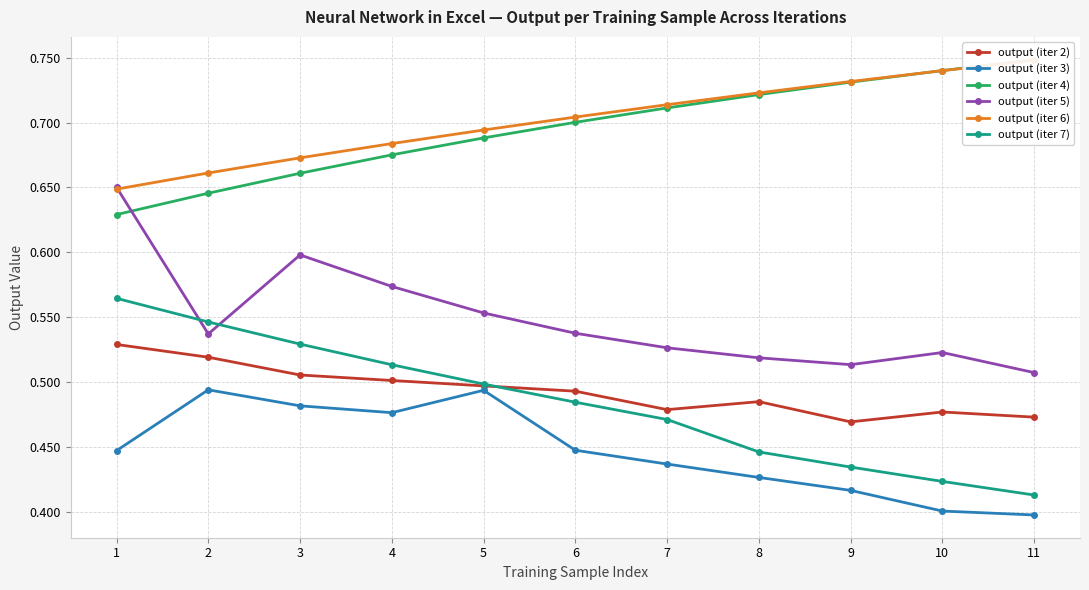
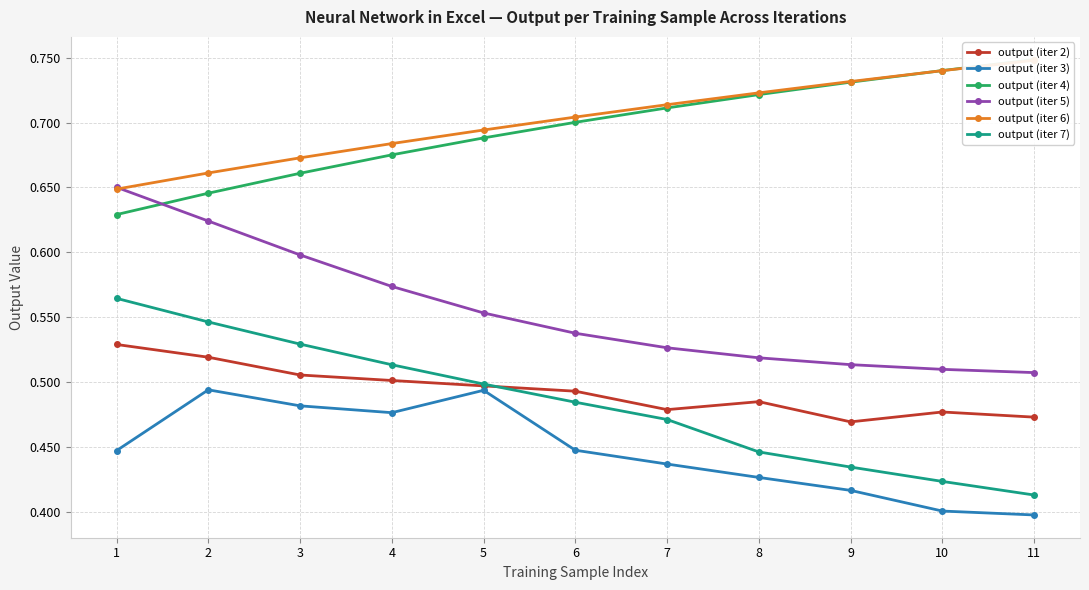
  {
    "output (iter 2)": {
      "1": 0.529,
      "2": 0.519,
      "3": 0.505,
      "4": 0.501,
      "6": 0.493,
      "7": 0.479,
      "8": 0.485,
      "9": 0.469,
      "10": 0.477,
      "11": 0.473
    },
    "output (iter 3)": {
      "1": 0.447,
      "2": 0.494,
      "3": 0.482,
      "4": 0.476,
      "5": 0.494,
      "6": 0.447,
      "7": 0.437,
      "8": 0.426,
      "9": 0.416,
      "10": 0.400,
      "11": 0.397
    },
    "output (iter 5)": {
-     "2": 0.537,
+     "2": 0.624,
      "3": 0.598,
      "4": 0.574,
      "5": 0.553,
      "6": 0.538,
      "7": 0.526,
      "8": 0.519,
      "9": 0.513,
-     "10": 0.523,
+     "10": 0.510,
      "11": 0.507
    },
    "output (iter 6)": {
      "2": 0.661,
      "3": 0.673,
      "4": 0.684,
      "5": 0.694,
      "6": 0.704,
      "7": 0.714
    }
  }
